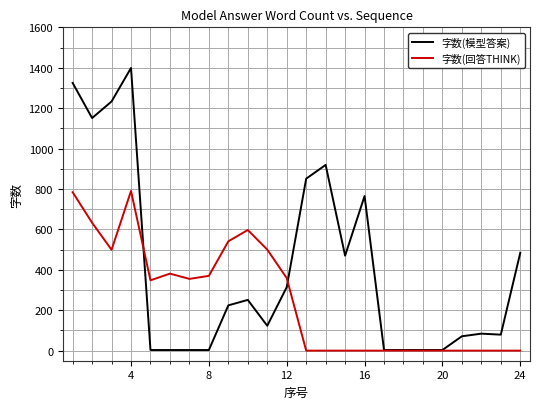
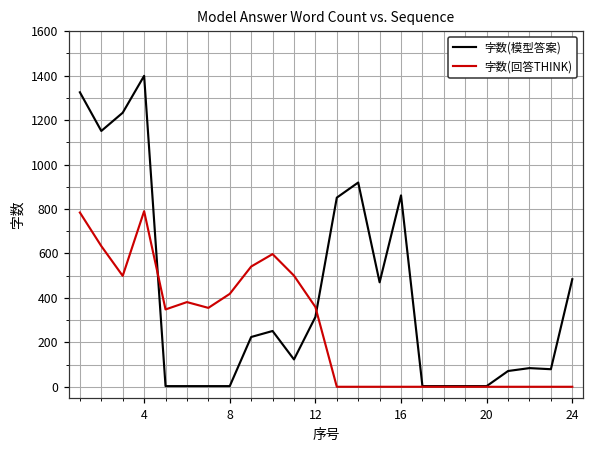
  {
    "字数(模型答案)": {
      "4": 1400,
      "8": 0,
      "12": 310,
-     "16": 770,
+     "16": 860,
      "24": 480
    },
    "字数(回答THINK)": {
      "4": 790,
-     "8": 370,
+     "8": 420,
      "12": 360,
      "16": 0,
      "24": 0
    }
  }
